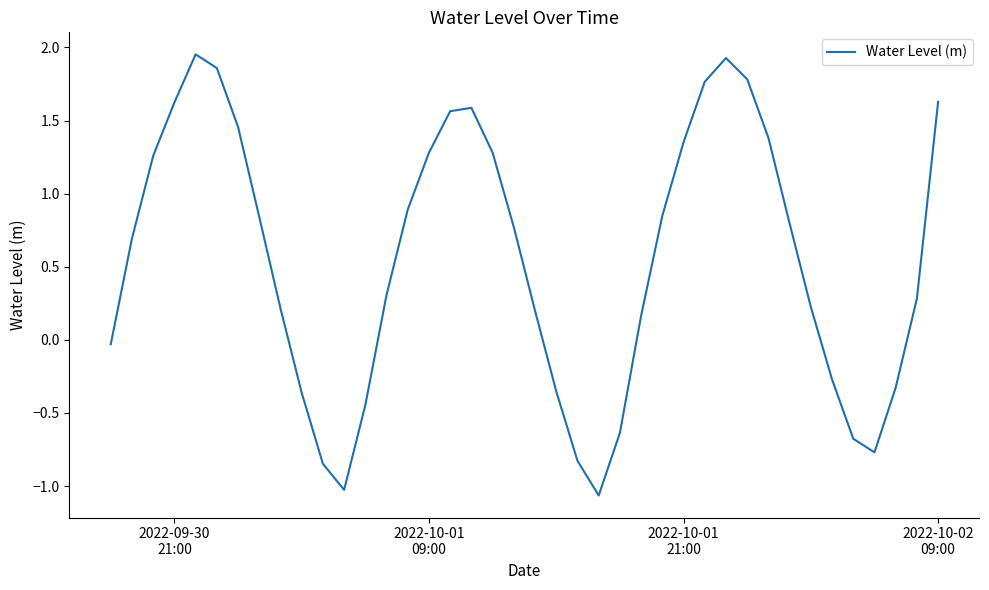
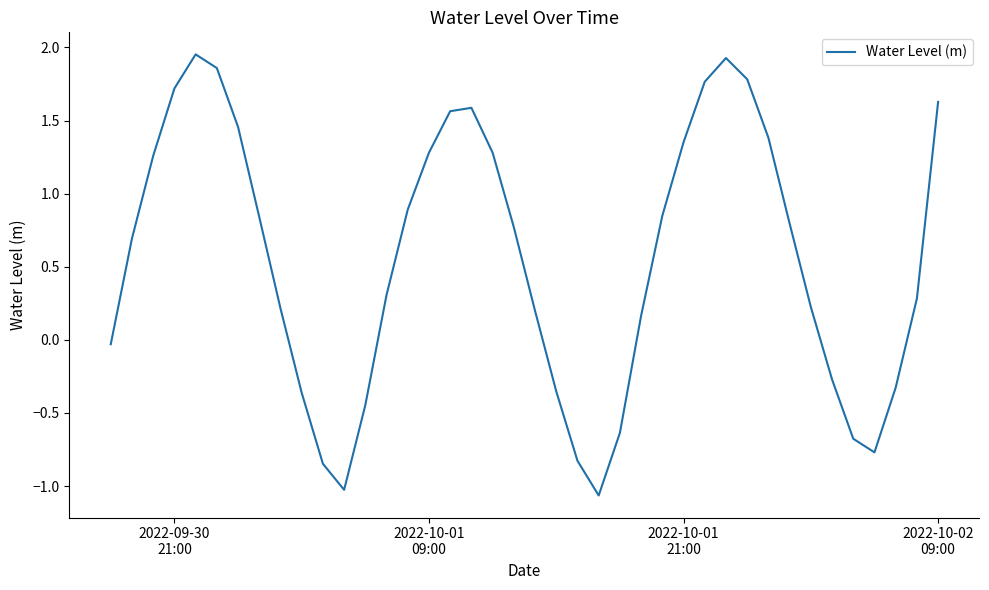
  {
-   "2022-09-30 21:00": 1.62,
+   "2022-09-30 21:00": 1.72,
    "2022-10-01 09:00": 1.28,
    "2022-10-01 21:00": 1.35,
    "2022-10-02 09:00": 1.63
  }
